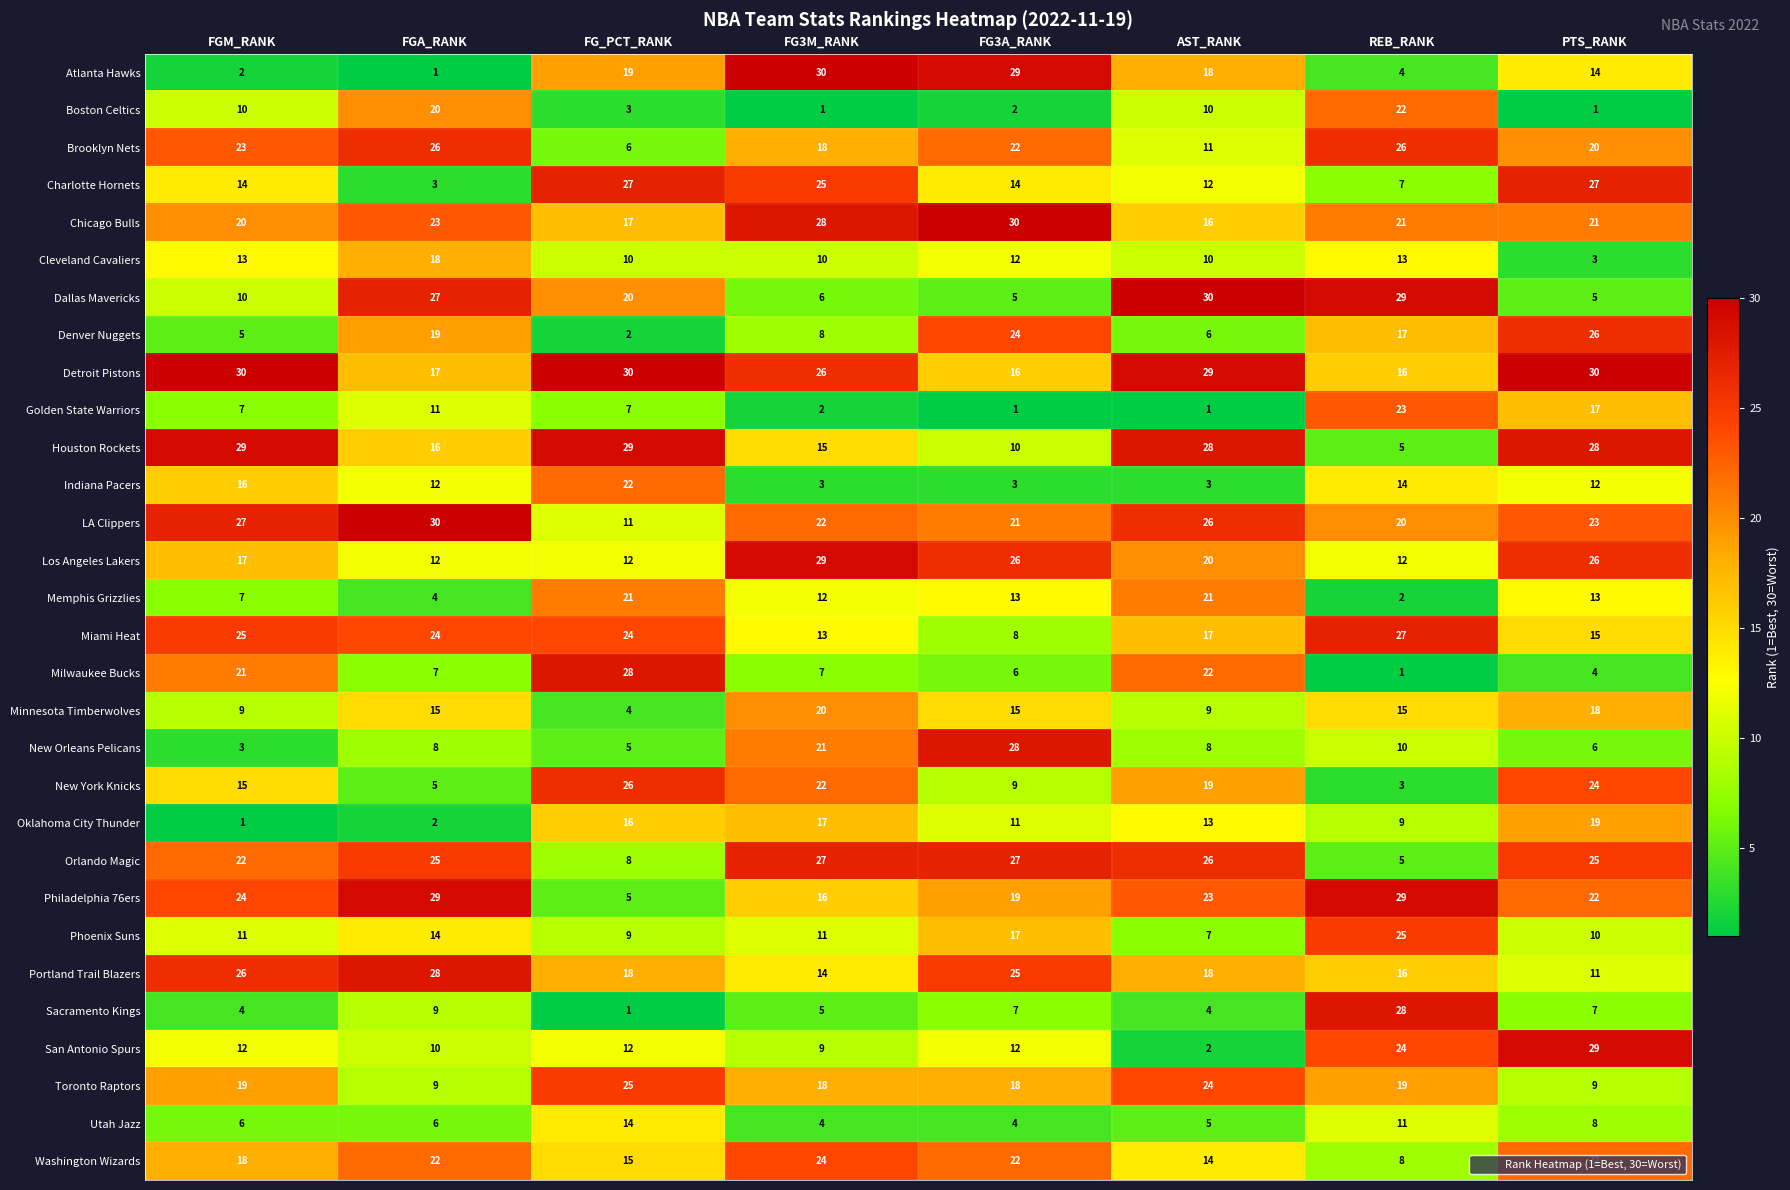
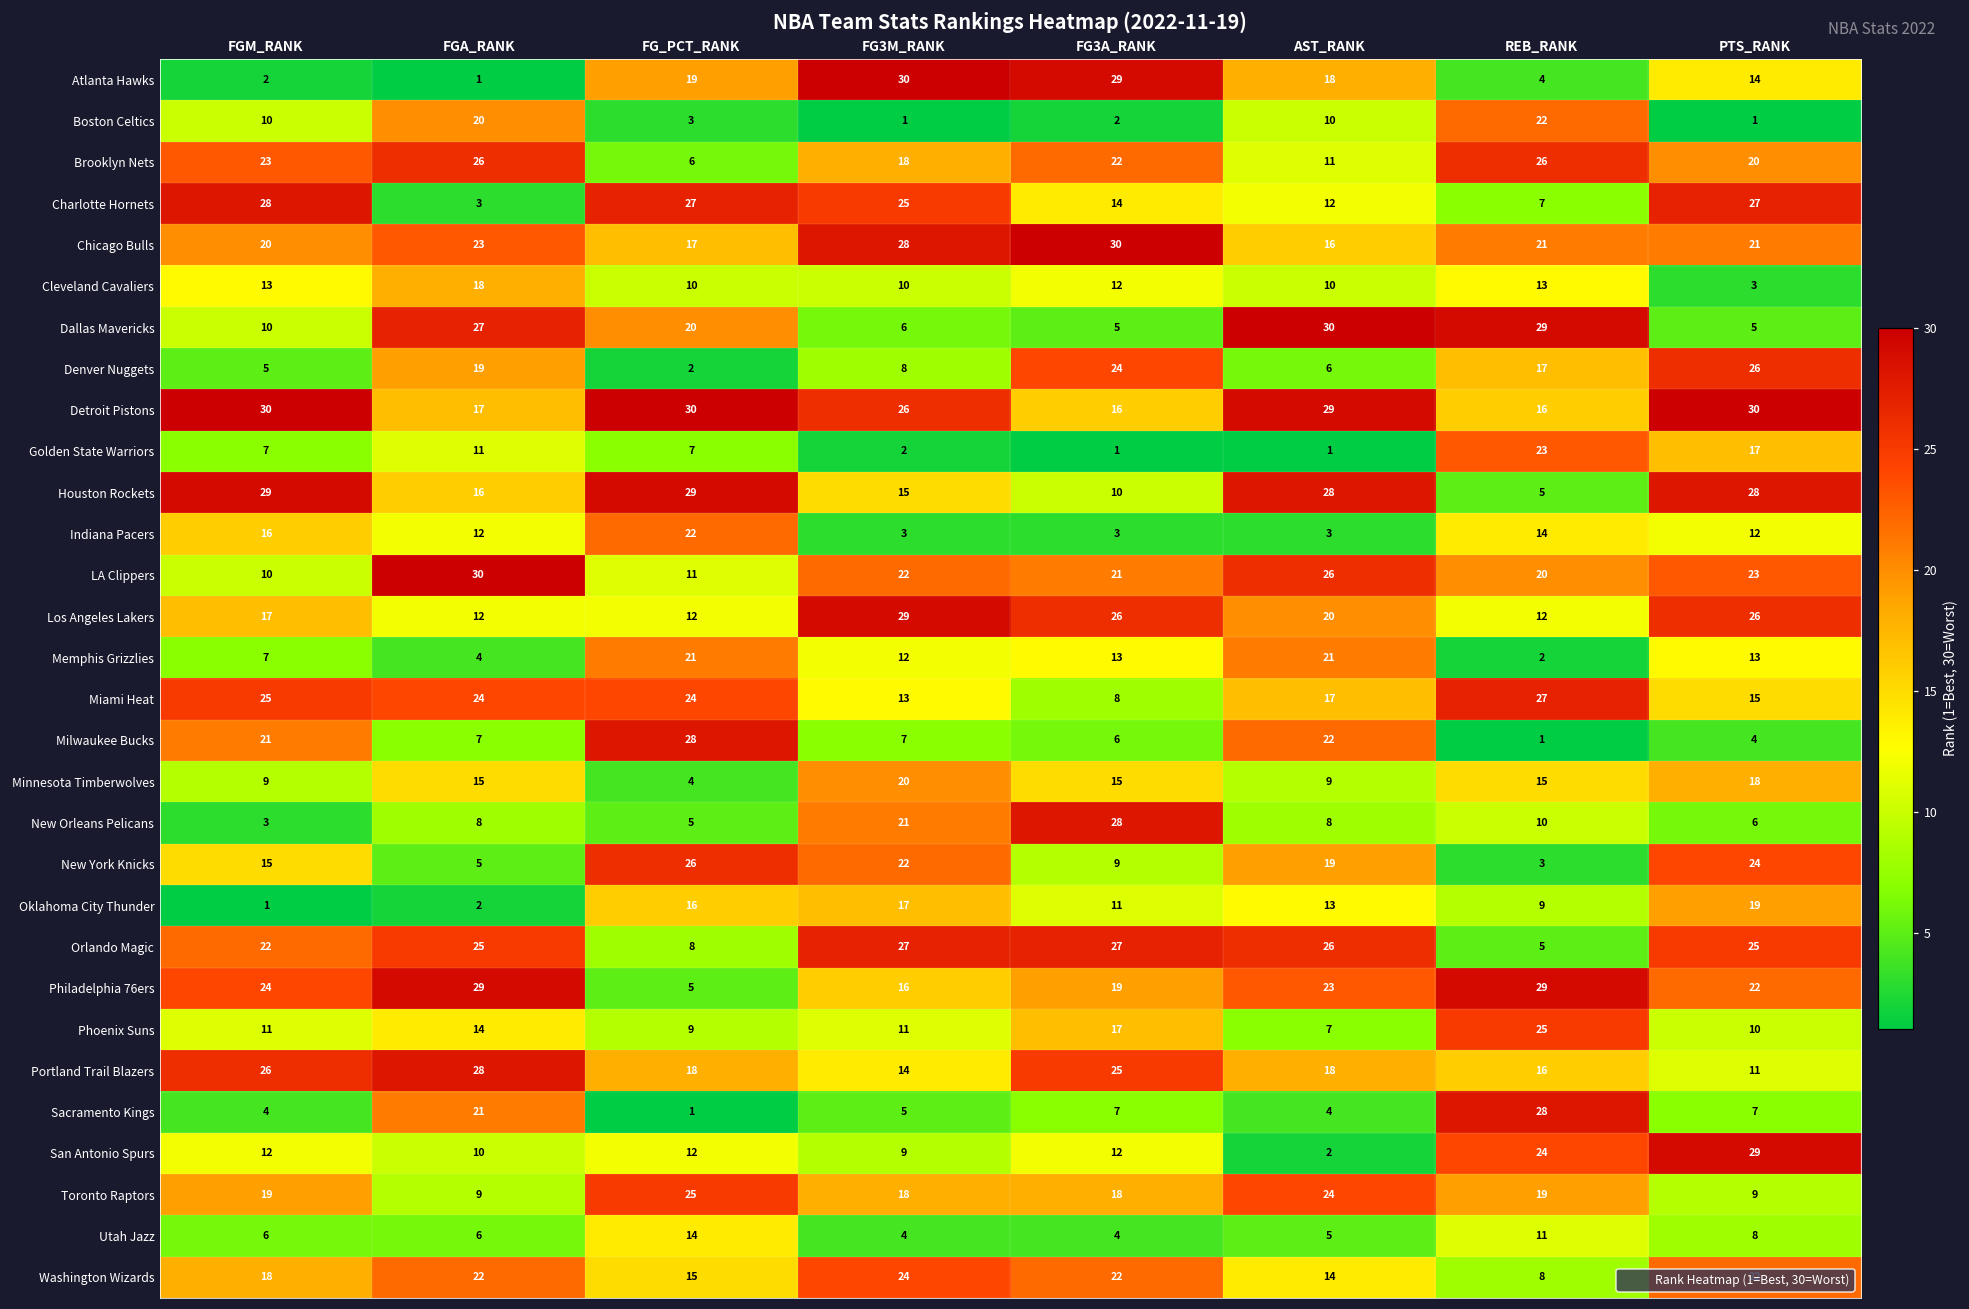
  {
    "Charlotte Hornets": {
-     "FGM_RANK": 14,
+     "FGM_RANK": 28,
      "FGA_RANK": 3,
      "FG_PCT_RANK": 27,
      "FG3M_RANK": 25,
      "FG3A_RANK": 14,
      "AST_RANK": 12,
      "REB_RANK": 7,
      "PTS_RANK": 27
    },
    "LA Clippers": {
-     "FGM_RANK": 27,
+     "FGM_RANK": 10,
      "FGA_RANK": 30,
      "FG_PCT_RANK": 11,
      "FG3M_RANK": 22,
      "FG3A_RANK": 21,
      "AST_RANK": 26,
      "REB_RANK": 20,
      "PTS_RANK": 23
    },
    "Sacramento Kings": {
      "FGM_RANK": 4,
-     "FGA_RANK": 9,
+     "FGA_RANK": 21,
      "FG_PCT_RANK": 1,
      "FG3M_RANK": 5,
      "FG3A_RANK": 7,
      "AST_RANK": 4,
      "REB_RANK": 28,
      "PTS_RANK": 7
    }
  }
